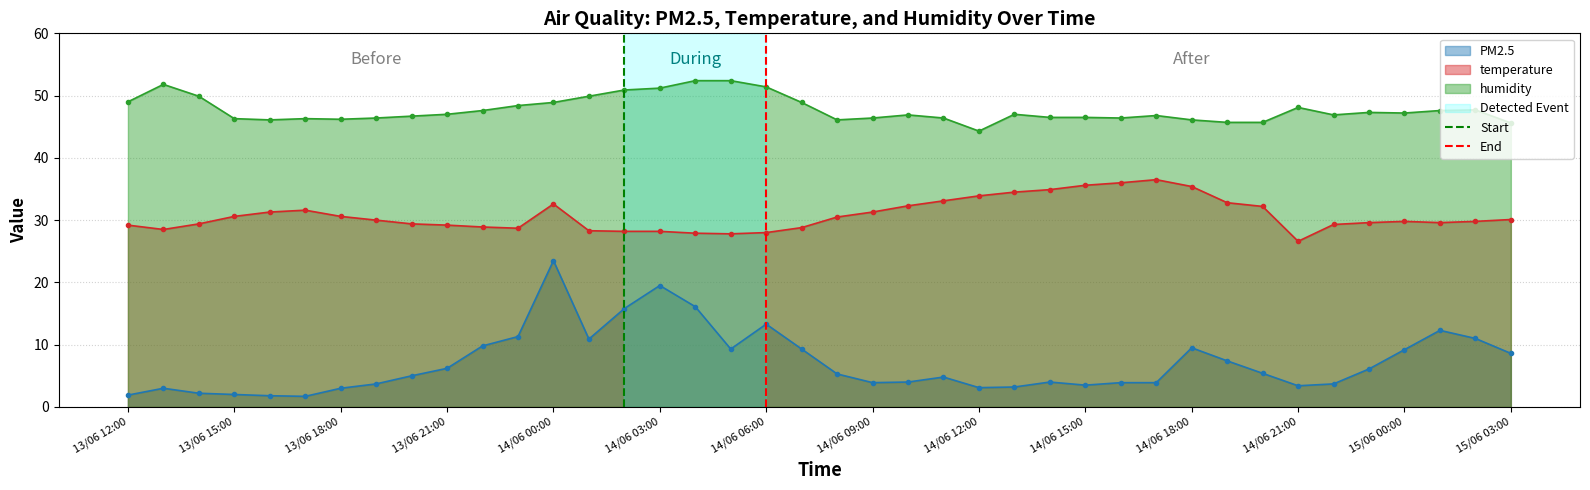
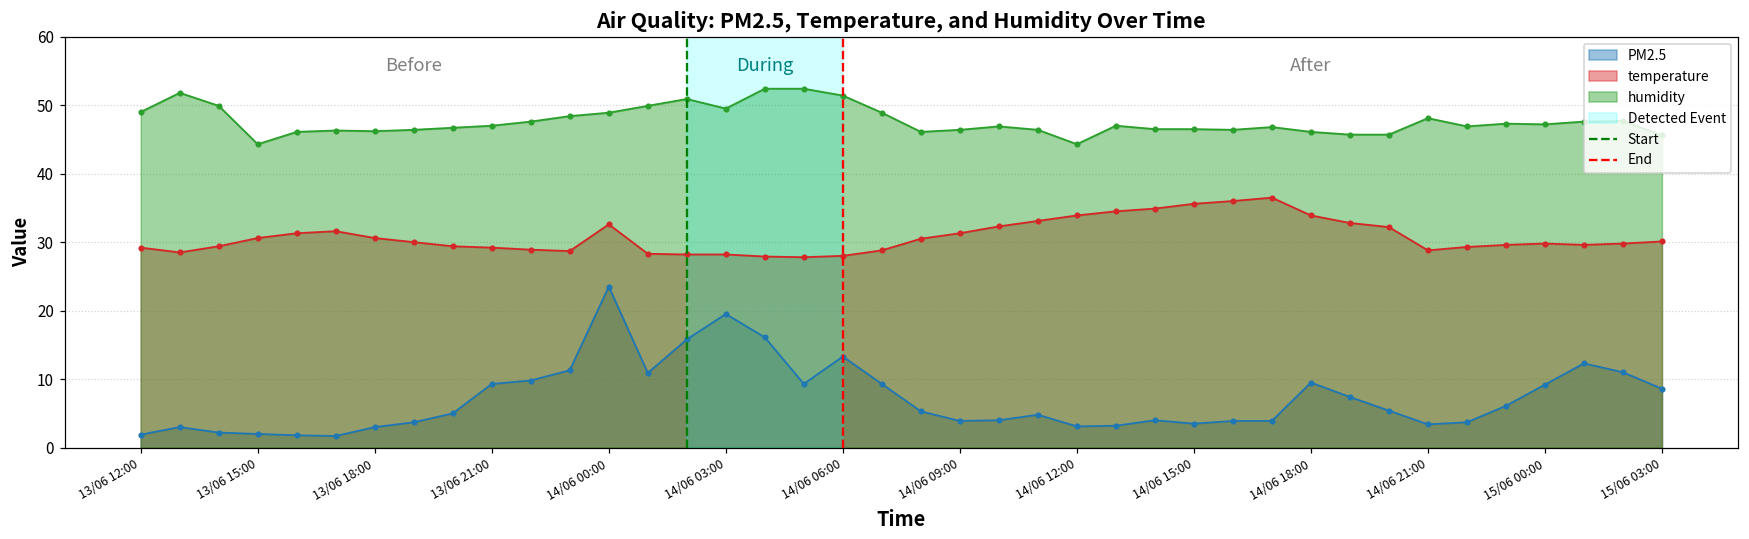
  {
    "PM2.5": {
      "13/06 12:00": 2,
      "13/06 15:00": 2,
      "13/06 18:00": 3,
-     "13/06 21:00": 6,
+     "13/06 21:00": 9,
      "14/06 00:00": 24,
      "14/06 03:00": 20,
      "14/06 06:00": 13,
      "14/06 09:00": 4,
      "14/06 12:00": 3,
      "14/06 15:00": 4,
      "14/06 18:00": 10,
      "14/06 21:00": 3,
      "15/06 00:00": 9,
      "15/06 03:00": 9
    },
    "temperature": {
      "13/06 12:00": 29,
      "13/06 15:00": 31,
      "13/06 18:00": 31,
      "13/06 21:00": 29,
      "14/06 00:00": 33,
      "14/06 03:00": 28,
      "14/06 06:00": 28,
      "14/06 09:00": 31,
      "14/06 12:00": 34,
      "14/06 15:00": 36,
-     "14/06 18:00": 35,
-     "14/06 21:00": 27,
+     "14/06 18:00": 34,
+     "14/06 21:00": 29,
      "15/06 00:00": 30,
      "15/06 03:00": 30
    },
    "humidity": {
      "13/06 12:00": 49,
-     "13/06 15:00": 46,
+     "13/06 15:00": 44,
      "13/06 18:00": 46,
      "13/06 21:00": 47,
      "14/06 00:00": 49,
-     "14/06 03:00": 51,
+     "14/06 03:00": 50,
      "14/06 06:00": 51,
      "14/06 09:00": 46,
      "14/06 12:00": 44,
      "14/06 15:00": 47,
      "14/06 18:00": 46,
      "14/06 21:00": 48,
      "15/06 00:00": 47
    }
  }
